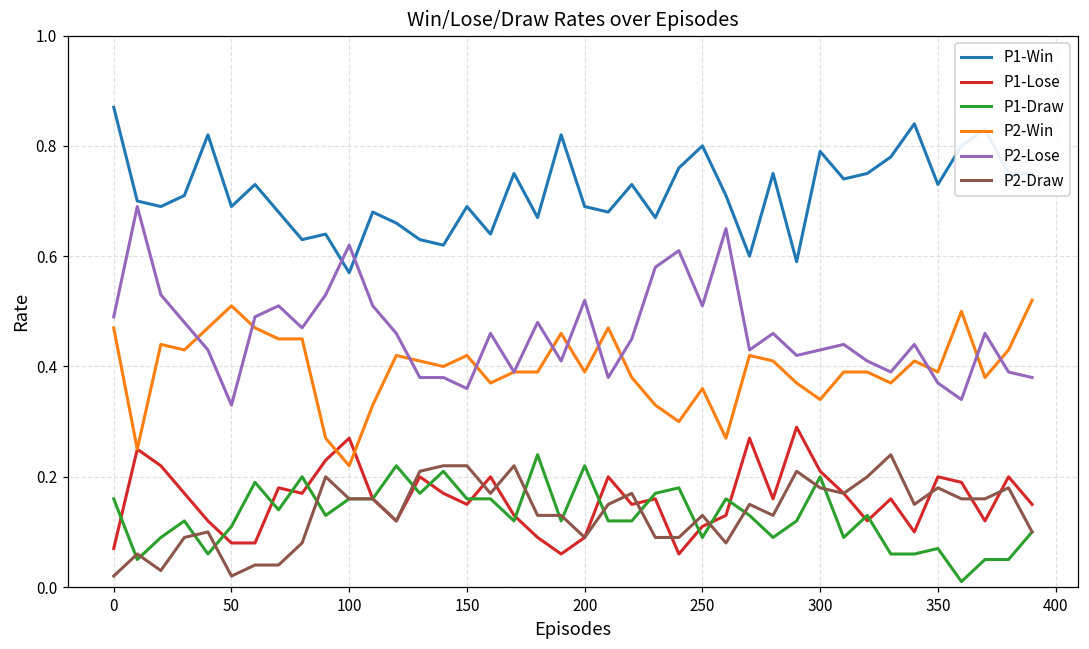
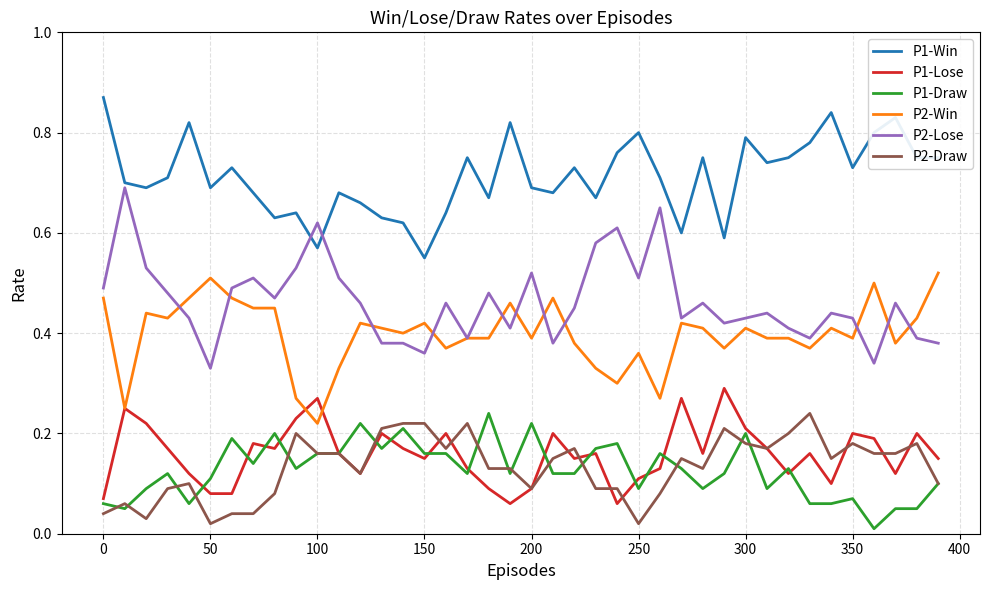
  {
    "P1-Win": {
      "0": 0.87,
      "50": 0.69,
      "100": 0.57,
-     "150": 0.69,
+     "150": 0.55,
      "200": 0.69,
      "250": 0.80,
      "300": 0.79,
      "350": 0.73
    },
    "P1-Lose": {
      "0": 0.07,
      "50": 0.08,
      "100": 0.27,
      "150": 0.15,
      "250": 0.11,
      "300": 0.21,
      "350": 0.20
    },
    "P1-Draw": {
-     "0": 0.16,
+     "0": 0.06,
      "50": 0.11,
      "150": 0.16,
      "200": 0.22,
      "250": 0.09,
      "300": 0.20,
      "350": 0.07
    },
    "P2-Win": {
      "0": 0.47,
      "50": 0.51,
      "100": 0.22,
      "150": 0.42,
      "200": 0.39,
      "250": 0.36,
-     "300": 0.34,
+     "300": 0.41,
      "350": 0.39
    },
    "P2-Lose": {
      "0": 0.49,
      "50": 0.33,
      "100": 0.62,
      "150": 0.36,
      "200": 0.52,
      "250": 0.51,
      "300": 0.43,
-     "350": 0.37
+     "350": 0.43
    },
    "P2-Draw": {
-     "0": 0.02,
+     "0": 0.04,
      "50": 0.02,
      "150": 0.22,
-     "250": 0.13,
+     "250": 0.02,
      "300": 0.18,
      "350": 0.18
    }
  }
